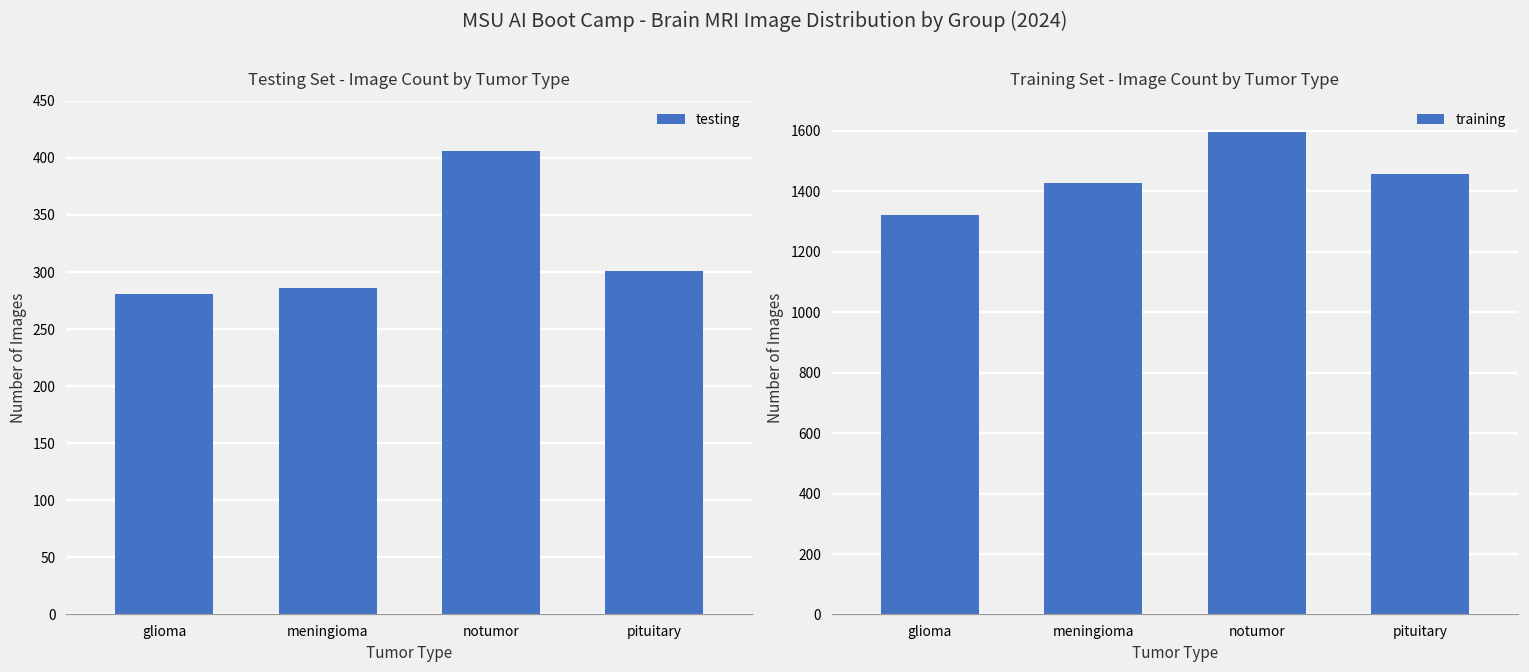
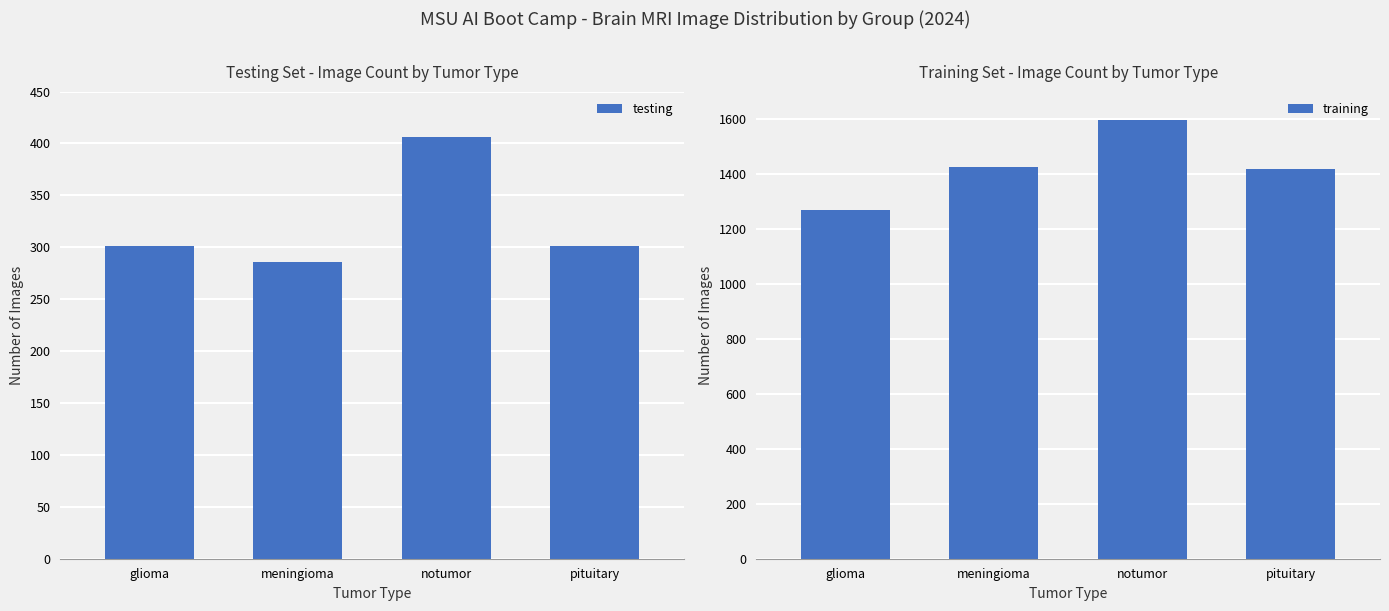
  {
    "Testing Set - Image Count by Tumor Type": {
-     "glioma": 281,
+     "glioma": 301,
      "meningioma": 286,
      "notumor": 406,
      "pituitary": 301
    },
    "Training Set - Image Count by Tumor Type": {
-     "glioma": 1320,
+     "glioma": 1270,
      "meningioma": 1430,
      "notumor": 1600,
-     "pituitary": 1460
+     "pituitary": 1420
    }
  }
